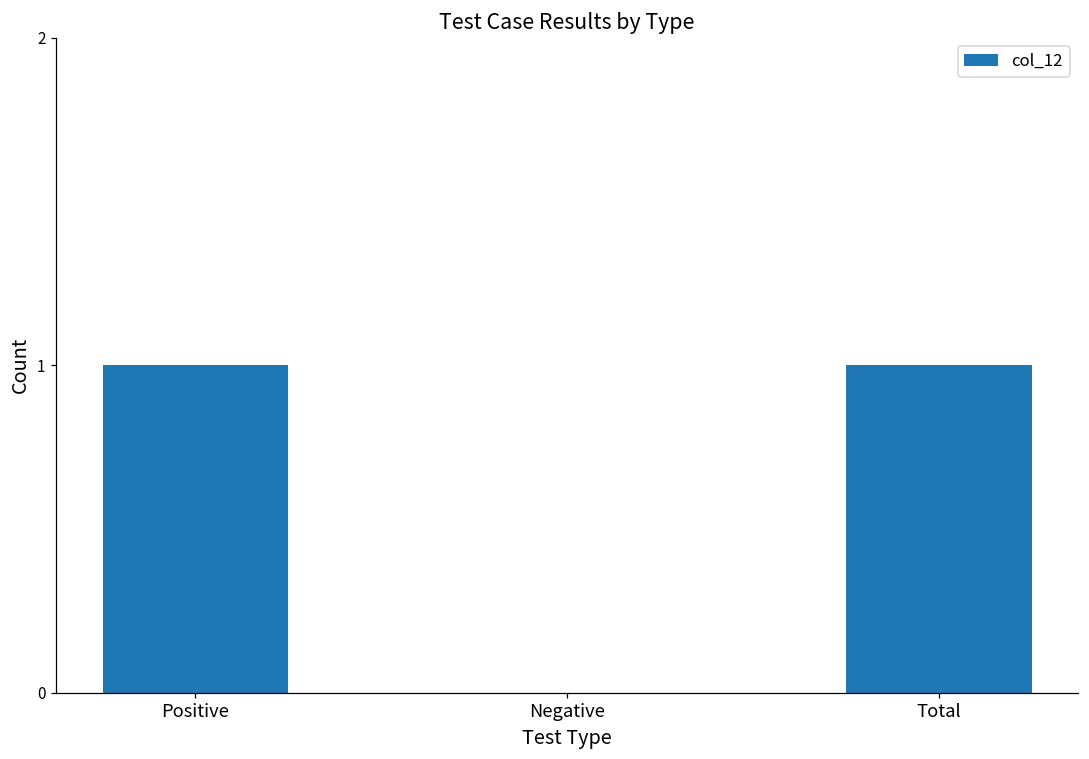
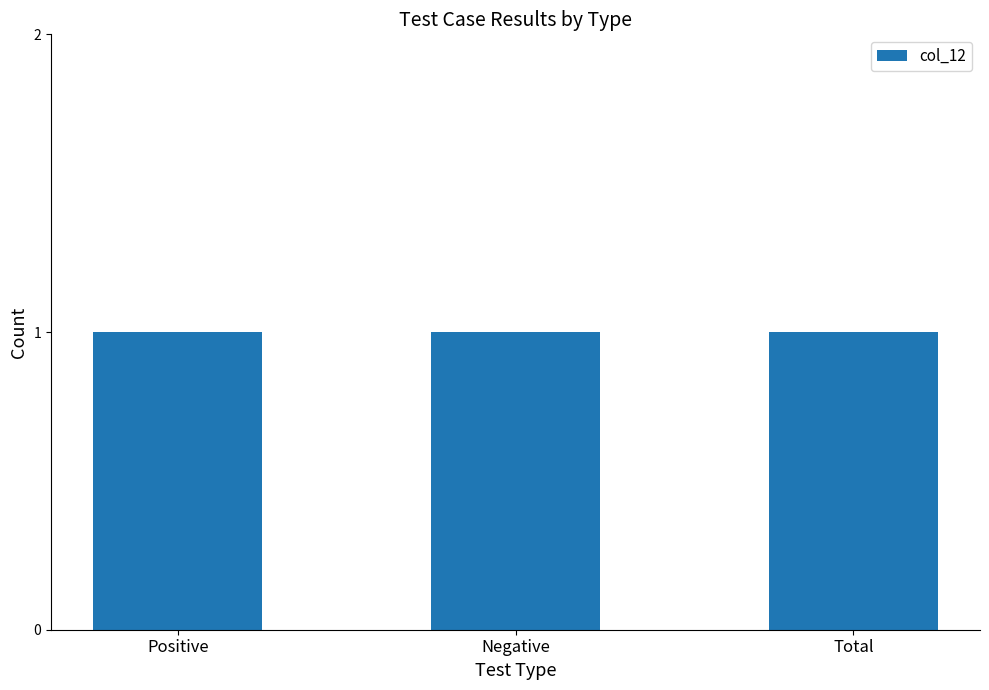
  {
    "Positive": 1,
-   "Negative": 0,
+   "Negative": 1,
    "Total": 1
  }
